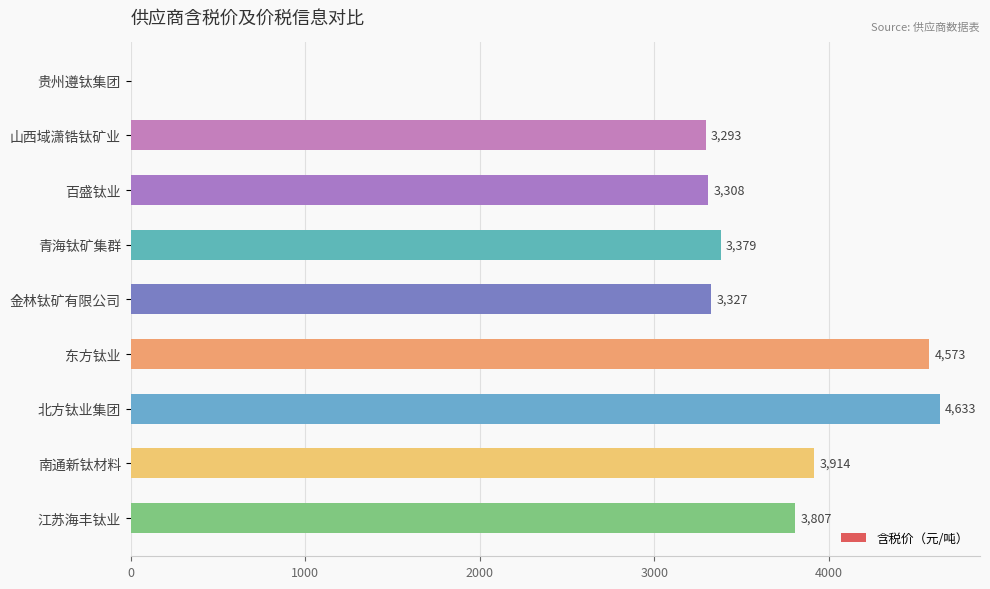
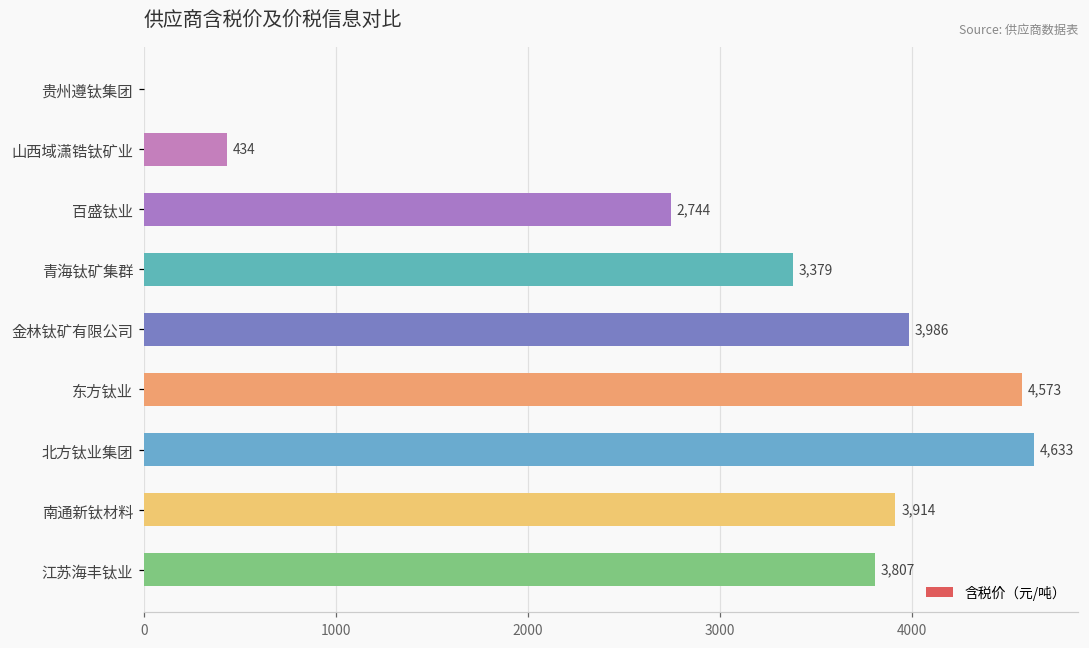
  {
-   "山西域潇锆钛矿业": "3,293",
-   "百盛钛业": "3,308",
+   "山西域潇锆钛矿业": "434",
+   "百盛钛业": "2,744",
    "青海钛矿集群": "3,379",
-   "金林钛矿有限公司": "3,327",
+   "金林钛矿有限公司": "3,986",
    "东方钛业": "4,573",
    "北方钛业集团": "4,633",
    "南通新钛材料": "3,914",
    "江苏海丰钛业": "3,807"
  }
